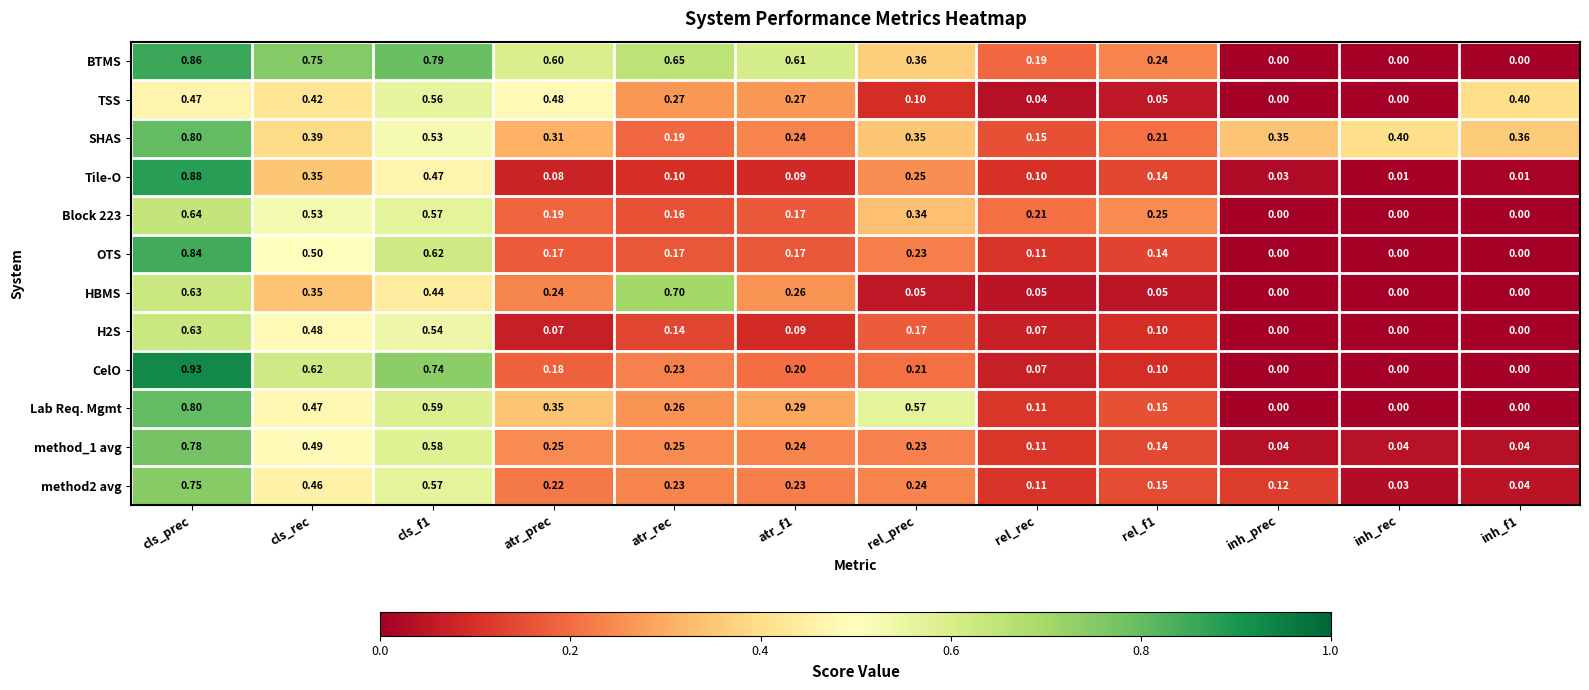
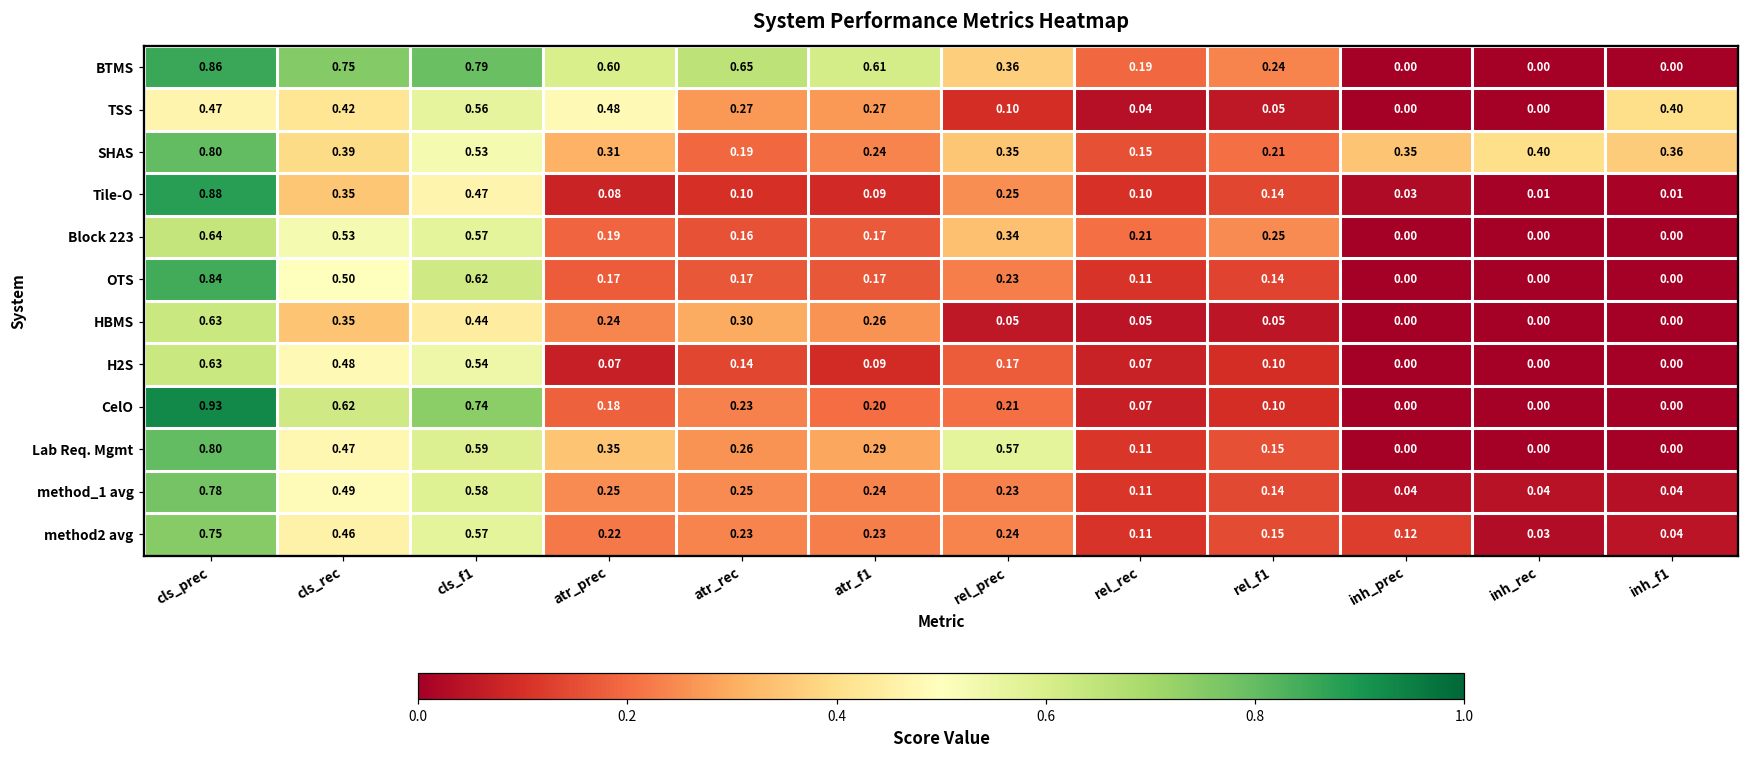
  {
    "BTMS": {
      "cls_prec": 0.86,
      "cls_rec": 0.75,
      "cls_f1": 0.79,
      "atr_prec": 0.60,
      "atr_rec": 0.65,
      "atr_f1": 0.61,
      "rel_prec": 0.36,
      "rel_rec": 0.19,
      "rel_f1": 0.24,
      "inh_prec": 0.00,
      "inh_rec": 0.00,
      "inh_f1": 0.00
    },
    "TSS": {
      "cls_prec": 0.47,
      "cls_rec": 0.42,
      "cls_f1": 0.56,
      "atr_prec": 0.48,
      "atr_rec": 0.27,
      "atr_f1": 0.27,
      "rel_prec": 0.10,
      "rel_rec": 0.04,
      "rel_f1": 0.05,
      "inh_prec": 0.00,
      "inh_rec": 0.00,
      "inh_f1": 0.40
    },
    "SHAS": {
      "cls_prec": 0.80,
      "cls_rec": 0.39,
      "cls_f1": 0.53,
      "atr_prec": 0.31,
      "atr_rec": 0.19,
      "atr_f1": 0.24,
      "rel_prec": 0.35,
      "rel_rec": 0.15,
      "rel_f1": 0.21,
      "inh_prec": 0.35,
      "inh_rec": 0.40,
      "inh_f1": 0.36
    },
    "Tile-O": {
      "cls_prec": 0.88,
      "cls_rec": 0.35,
      "cls_f1": 0.47,
      "atr_prec": 0.08,
      "atr_rec": 0.10,
      "atr_f1": 0.09,
      "rel_prec": 0.25,
      "rel_rec": 0.10,
      "rel_f1": 0.14,
      "inh_prec": 0.03,
      "inh_rec": 0.01,
      "inh_f1": 0.01
    },
    "Block 223": {
      "cls_prec": 0.64,
      "cls_rec": 0.53,
      "cls_f1": 0.57,
      "atr_prec": 0.19,
      "atr_rec": 0.16,
      "atr_f1": 0.17,
      "rel_prec": 0.34,
      "rel_rec": 0.21,
      "rel_f1": 0.25,
      "inh_prec": 0.00,
      "inh_rec": 0.00,
      "inh_f1": 0.00
    },
    "OTS": {
      "cls_prec": 0.84,
      "cls_rec": 0.50,
      "cls_f1": 0.62,
      "atr_prec": 0.17,
      "atr_rec": 0.17,
      "atr_f1": 0.17,
      "rel_prec": 0.23,
      "rel_rec": 0.11,
      "rel_f1": 0.14,
      "inh_prec": 0.00,
      "inh_rec": 0.00,
      "inh_f1": 0.00
    },
    "HBMS": {
      "cls_prec": 0.63,
      "cls_rec": 0.35,
      "cls_f1": 0.44,
      "atr_prec": 0.24,
-     "atr_rec": 0.70,
+     "atr_rec": 0.30,
      "atr_f1": 0.26,
      "rel_prec": 0.05,
      "rel_rec": 0.05,
      "rel_f1": 0.05,
      "inh_prec": 0.00,
      "inh_rec": 0.00,
      "inh_f1": 0.00
    },
    "H2S": {
      "cls_prec": 0.63,
      "cls_rec": 0.48,
      "cls_f1": 0.54,
      "atr_prec": 0.07,
      "atr_rec": 0.14,
      "atr_f1": 0.09,
      "rel_prec": 0.17,
      "rel_rec": 0.07,
      "rel_f1": 0.10,
      "inh_prec": 0.00,
      "inh_rec": 0.00,
      "inh_f1": 0.00
    },
    "CelO": {
      "cls_prec": 0.93,
      "cls_rec": 0.62,
      "cls_f1": 0.74,
      "atr_prec": 0.18,
      "atr_rec": 0.23,
      "atr_f1": 0.20,
      "rel_prec": 0.21,
      "rel_rec": 0.07,
      "rel_f1": 0.10,
      "inh_prec": 0.00,
      "inh_rec": 0.00,
      "inh_f1": 0.00
    },
    "Lab Req. Mgmt": {
      "cls_prec": 0.80,
      "cls_rec": 0.47,
      "cls_f1": 0.59,
      "atr_prec": 0.35,
      "atr_rec": 0.26,
      "atr_f1": 0.29,
      "rel_prec": 0.57,
      "rel_rec": 0.11,
      "rel_f1": 0.15,
      "inh_prec": 0.00,
      "inh_rec": 0.00,
      "inh_f1": 0.00
    },
    "method_1 avg": {
      "cls_prec": 0.78,
      "cls_rec": 0.49,
      "cls_f1": 0.58,
      "atr_prec": 0.25,
      "atr_rec": 0.25,
      "atr_f1": 0.24,
      "rel_prec": 0.23,
      "rel_rec": 0.11,
      "rel_f1": 0.14,
      "inh_prec": 0.04,
      "inh_rec": 0.04,
      "inh_f1": 0.04
    },
    "method2 avg": {
      "cls_prec": 0.75,
      "cls_rec": 0.46,
      "cls_f1": 0.57,
      "atr_prec": 0.22,
      "atr_rec": 0.23,
      "atr_f1": 0.23,
      "rel_prec": 0.24,
      "rel_rec": 0.11,
      "rel_f1": 0.15,
      "inh_prec": 0.12,
      "inh_rec": 0.03,
      "inh_f1": 0.04
    }
  }
